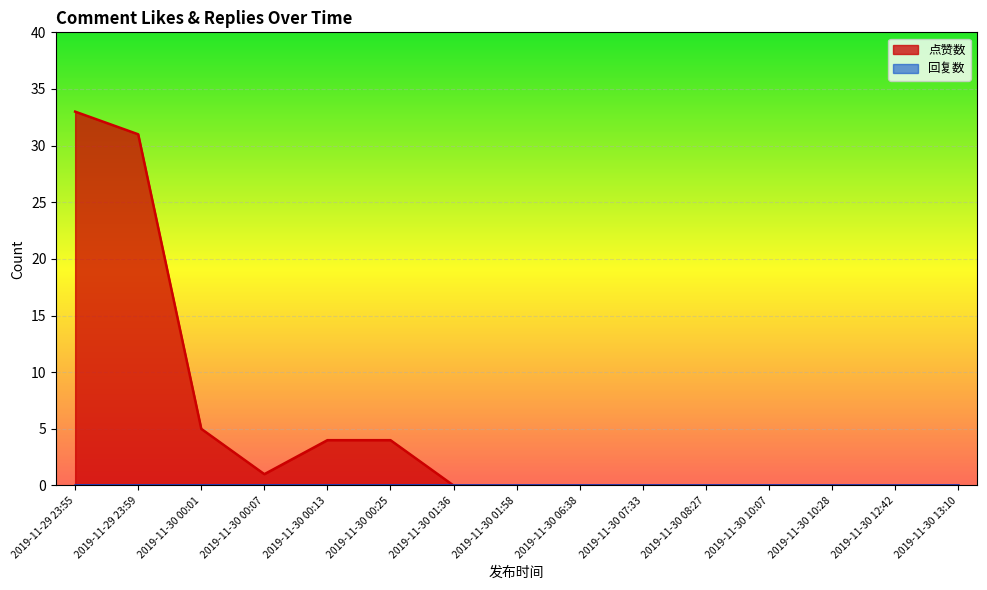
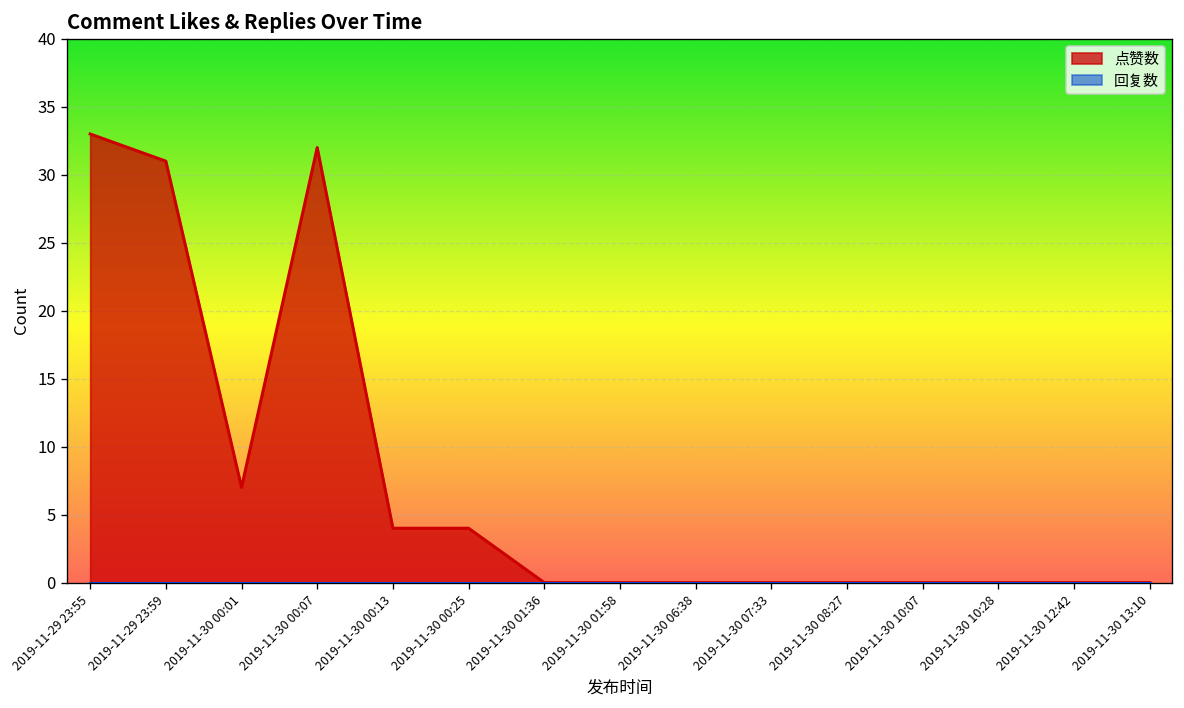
  {
    "点赞数": {
      "2019-11-29 23:55": 33,
      "2019-11-29 23:59": 31,
-     "2019-11-30 00:01": 5,
-     "2019-11-30 00:07": 1,
+     "2019-11-30 00:01": 7,
+     "2019-11-30 00:07": 32,
      "2019-11-30 00:13": 4,
      "2019-11-30 00:25": 4
    },
    "回复数": {
      "2019-11-29 23:55": 0,
      "2019-11-29 23:59": 0,
      "2019-11-30 00:01": 0,
      "2019-11-30 00:07": 0,
      "2019-11-30 00:13": 0,
      "2019-11-30 00:25": 0
    }
  }
